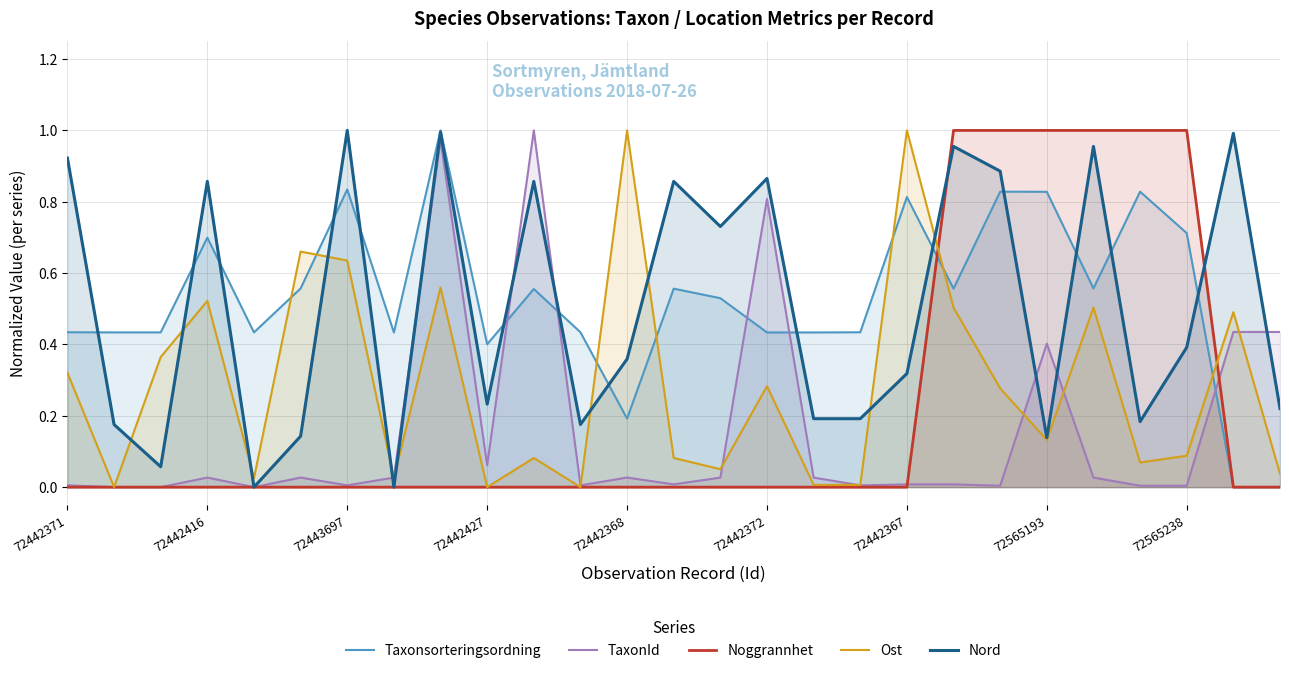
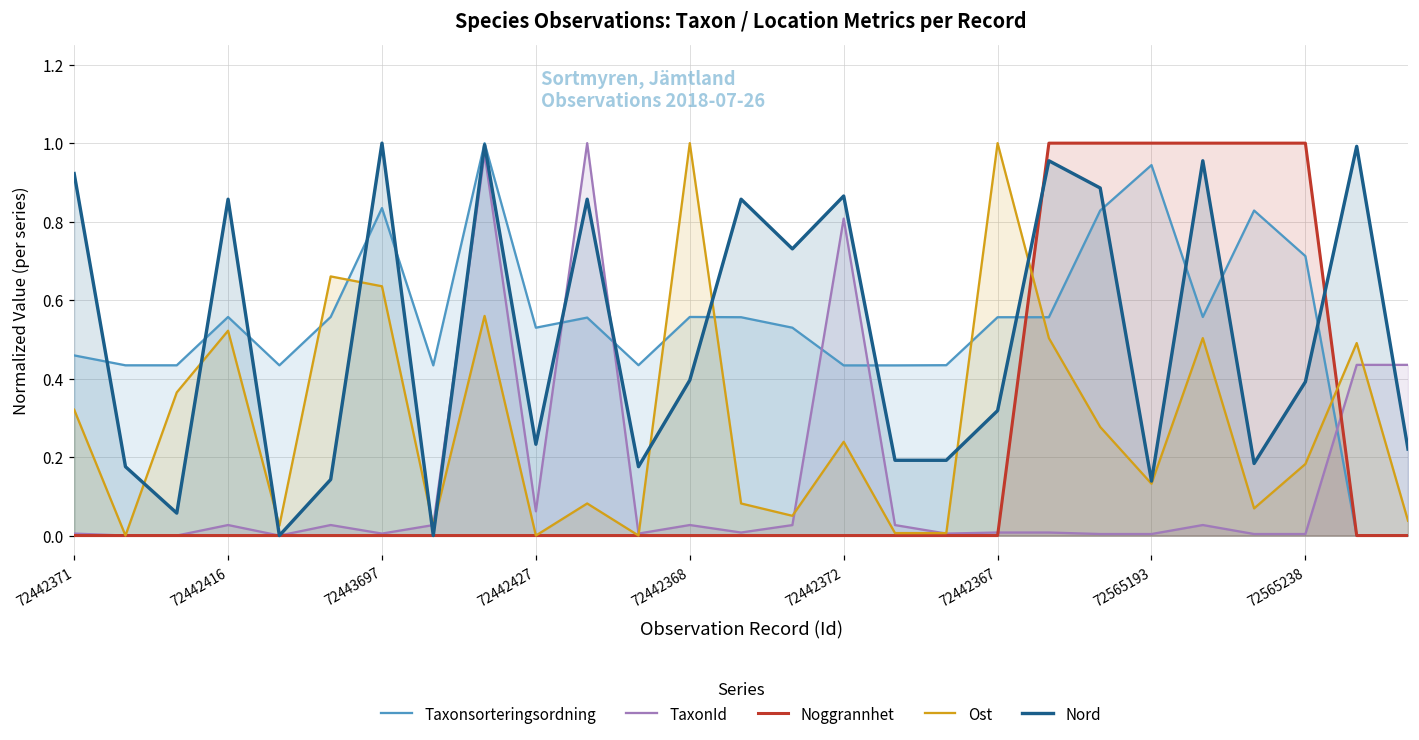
  {
    "Taxonsorteringsordning": {
-     "72442371": 0.43,
-     "72442416": 0.70,
+     "72442371": 0.46,
+     "72442416": 0.56,
      "72443697": 0.83,
-     "72442427": 0.40,
-     "72442368": 0.19,
+     "72442427": 0.53,
+     "72442368": 0.56,
      "72442372": 0.43,
-     "72442367": 0.81,
-     "72565193": 0.83,
+     "72442367": 0.56,
+     "72565193": 0.94,
      "72565238": 0.71
    },
    "TaxonId": {
      "72442416": 0.03,
      "72442427": 0.06,
      "72442368": 0.03,
      "72442372": 0.81,
      "72442367": 0.01,
-     "72565193": 0.40,
+     "72565193": 0.00,
      "72565238": 0.00
    },
    "Noggrannhet": {
      "72442416": 0.00,
      "72442368": 0.00,
      "72442372": 0.00,
      "72442367": 0.00,
      "72565193": 1.00,
      "72565238": 1.00
    },
    "Ost": {
      "72442371": 0.32,
      "72442416": 0.52,
      "72443697": 0.64,
      "72442368": 1.00,
-     "72442372": 0.28,
+     "72442372": 0.24,
      "72442367": 1.00,
-     "72565238": 0.09
+     "72565238": 0.18
    },
    "Nord": {
      "72442371": 0.92,
      "72442416": 0.86,
      "72443697": 1.00,
      "72442427": 0.23,
-     "72442368": 0.36,
+     "72442368": 0.40,
      "72442372": 0.87,
      "72442367": 0.32,
      "72565238": 0.39
    }
  }
